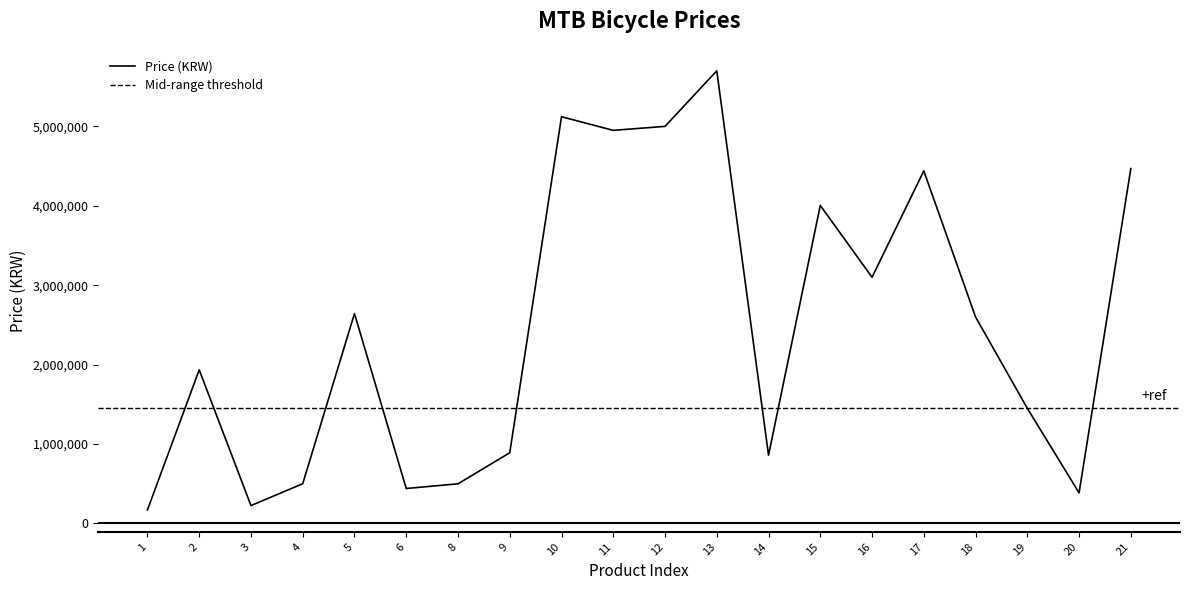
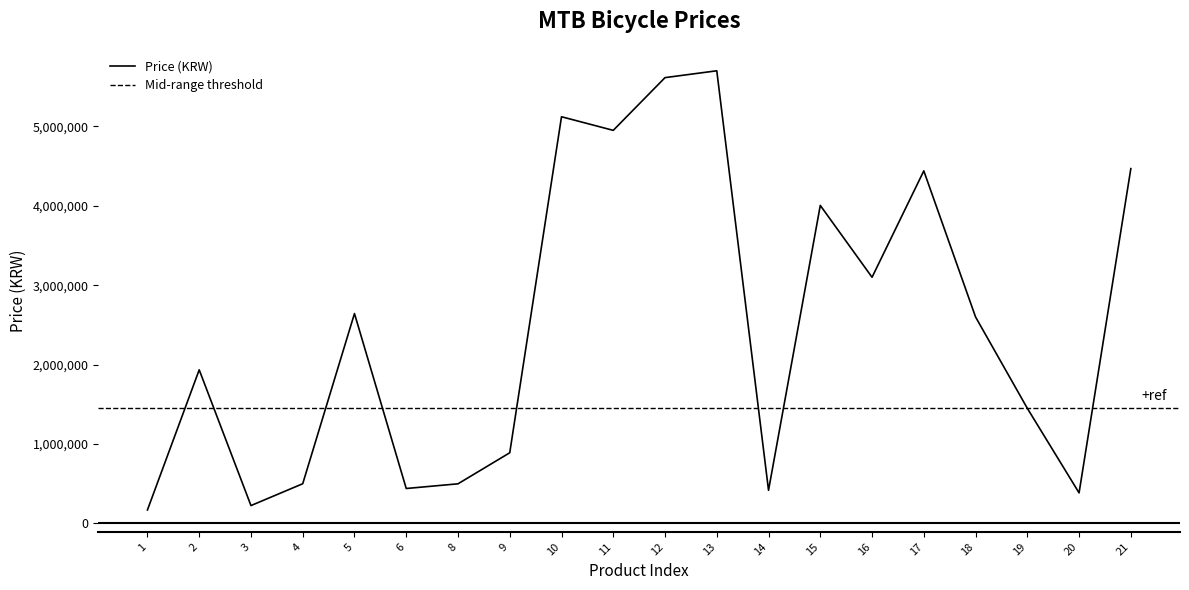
  {
    "1": "200,000",
    "2": "1,900,000",
    "3": "200,000",
    "4": "500,000",
    "5": "2,600,000",
    "6": "400,000",
    "8": "500,000",
    "9": "900,000",
    "10": "5,100,000",
    "11": "5,000,000",
-   "12": "5,000,000",
+   "12": "5,600,000",
    "13": "5,700,000",
-   "14": "900,000",
+   "14": "400,000",
    "15": "4,000,000",
    "16": "3,100,000",
    "17": "4,400,000",
    "18": "2,600,000",
    "19": "1,500,000",
    "20": "400,000",
    "21": "4,500,000"
  }
